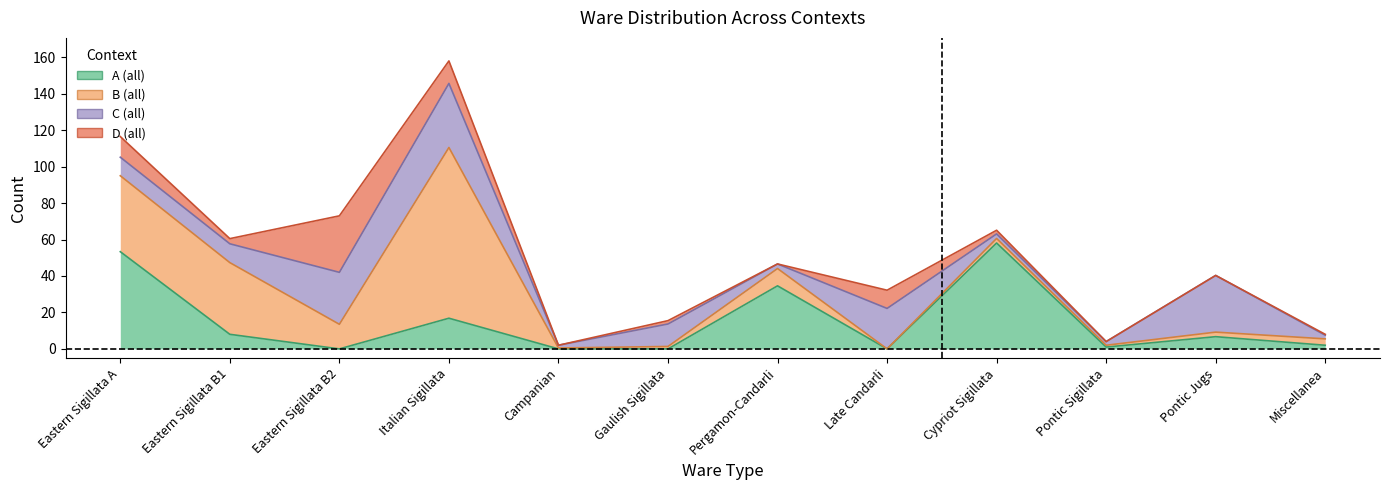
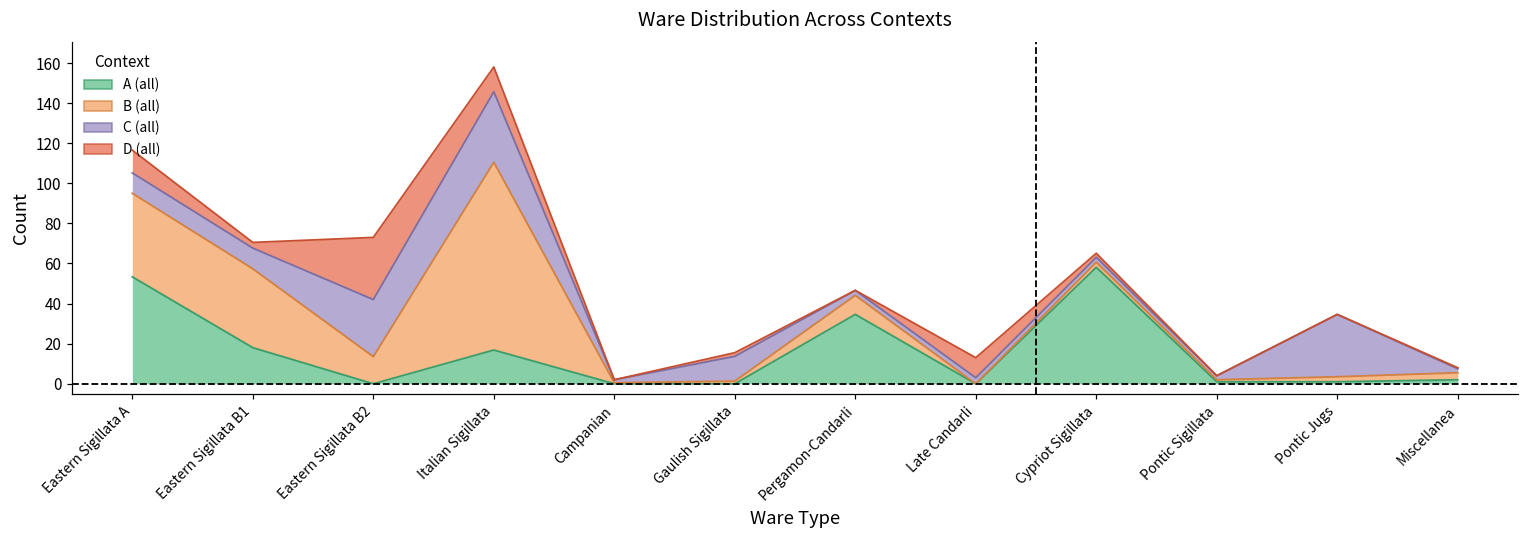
  {
    "A (all)": {
      "Eastern Sigillata A": 53,
-     "Eastern Sigillata B1": 8,
+     "Eastern Sigillata B1": 18,
      "Eastern Sigillata B2": 0,
      "Italian Sigillata": 17,
      "Pergamon-Candarli": 35,
      "Cypriot Sigillata": 58,
-     "Pontic Jugs": 7,
+     "Pontic Jugs": 1,
      "Miscellanea": 2
    },
    "C (all)": {
      "Eastern Sigillata A": 10,
      "Eastern Sigillata B1": 10,
      "Eastern Sigillata B2": 29,
      "Italian Sigillata": 35,
      "Gaulish Sigillata": 12,
-     "Late Candarli": 22,
+     "Late Candarli": 3,
      "Cypriot Sigillata": 3
    }
  }
